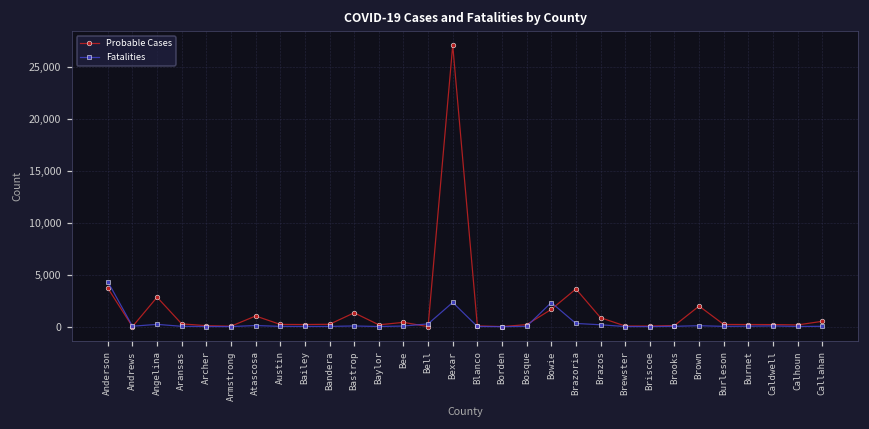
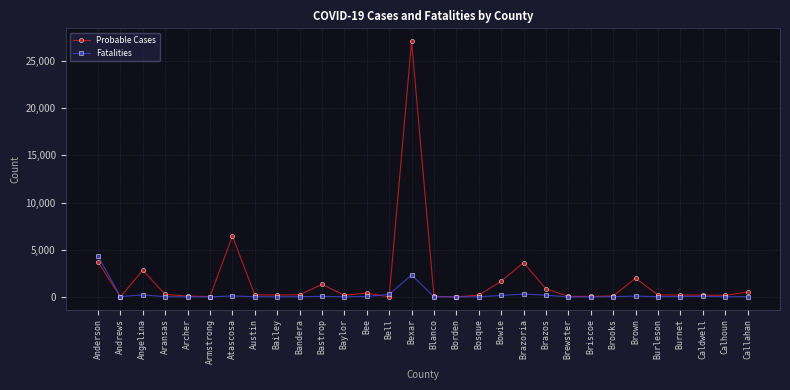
  {
    "Probable Cases": {
      "Anderson": "4,000",
      "Angelina": "3,000",
-     "Atascosa": "1,000",
+     "Atascosa": "6,000",
      "Bastrop": "1,000",
      "Bee": "0",
      "Bexar": "27,000",
      "Bowie": "2,000",
      "Brazoria": "4,000",
      "Brazos": "1,000",
      "Brown": "2,000",
      "Callahan": "1,000"
    },
    "Fatalities": {
      "Anderson": "4,000",
      "Angelina": "0",
      "Atascosa": "0",
      "Bastrop": "0",
      "Bee": "0",
      "Bexar": "2,000",
-     "Bowie": "2,000",
+     "Bowie": "0",
      "Brazoria": "0",
      "Brazos": "0",
      "Brown": "0",
      "Callahan": "0"
    }
  }
